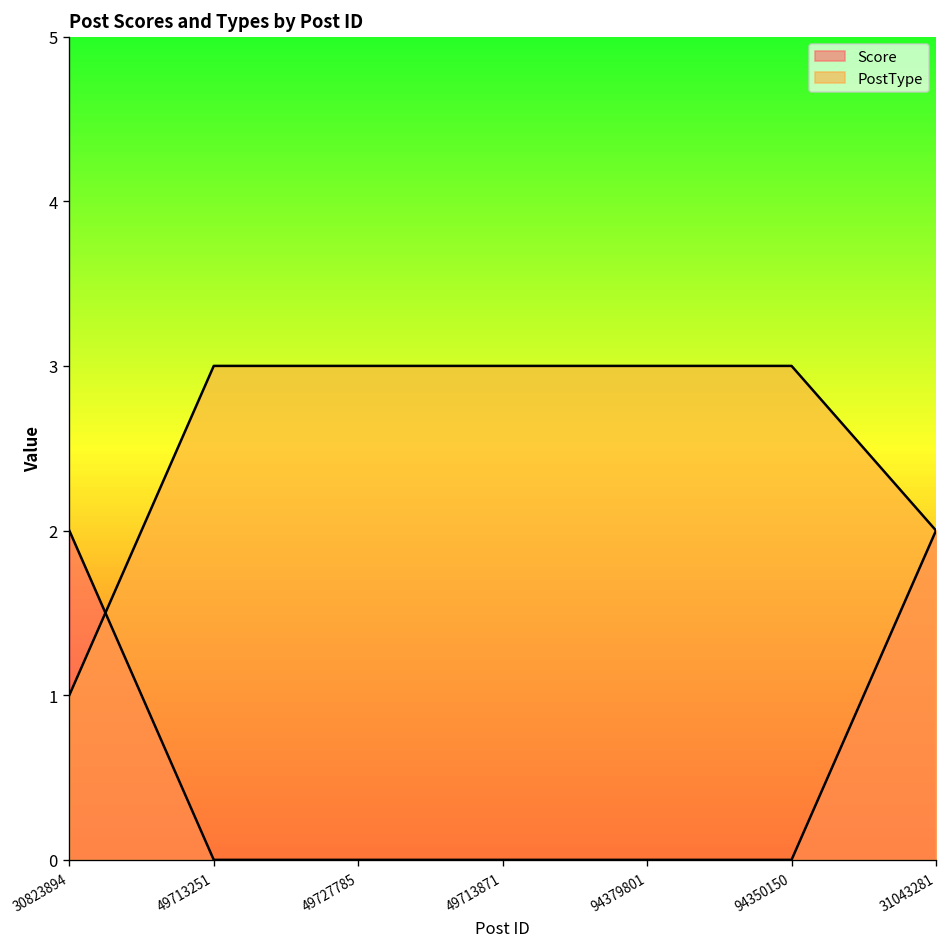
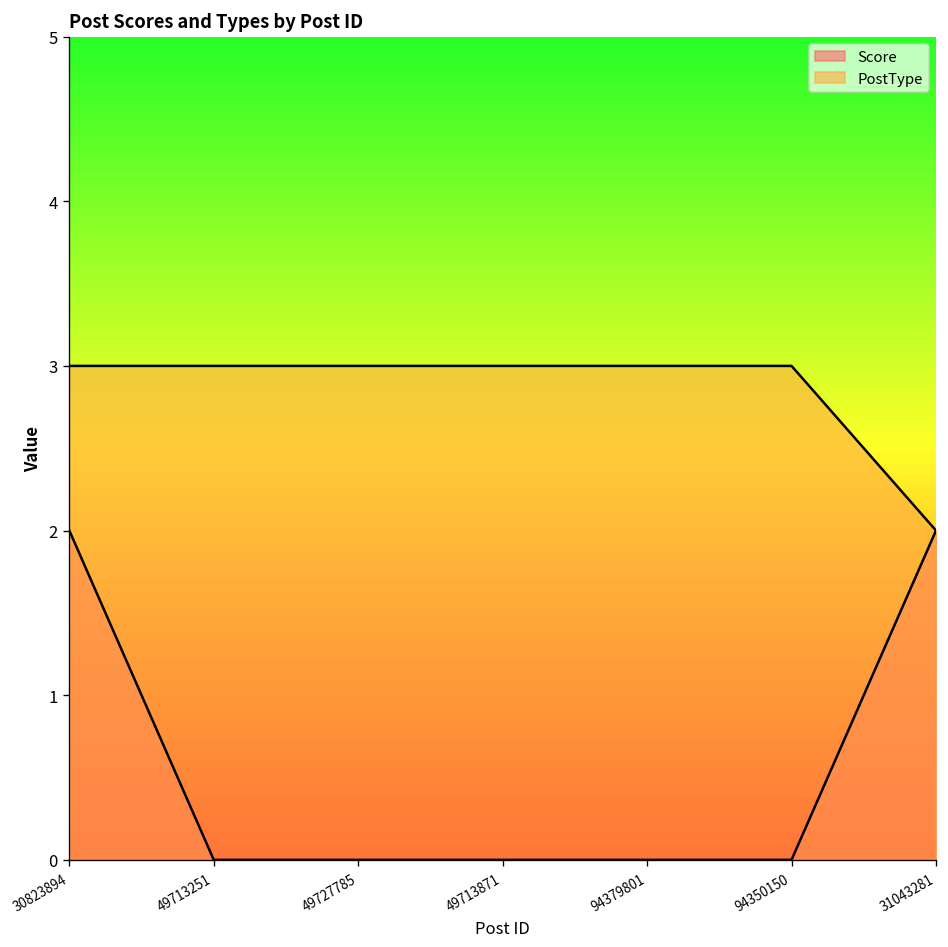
  {
    "Score": {
      "30823894": 2,
      "49713251": 0,
      "49727785": 0,
      "49713871": 0,
      "94379801": 0,
      "94350150": 0
    },
    "PostType": {
-     "30823894": 1,
+     "30823894": 3,
      "49713251": 3,
      "49727785": 3,
      "49713871": 3,
      "94379801": 3,
      "94350150": 3
    }
  }
